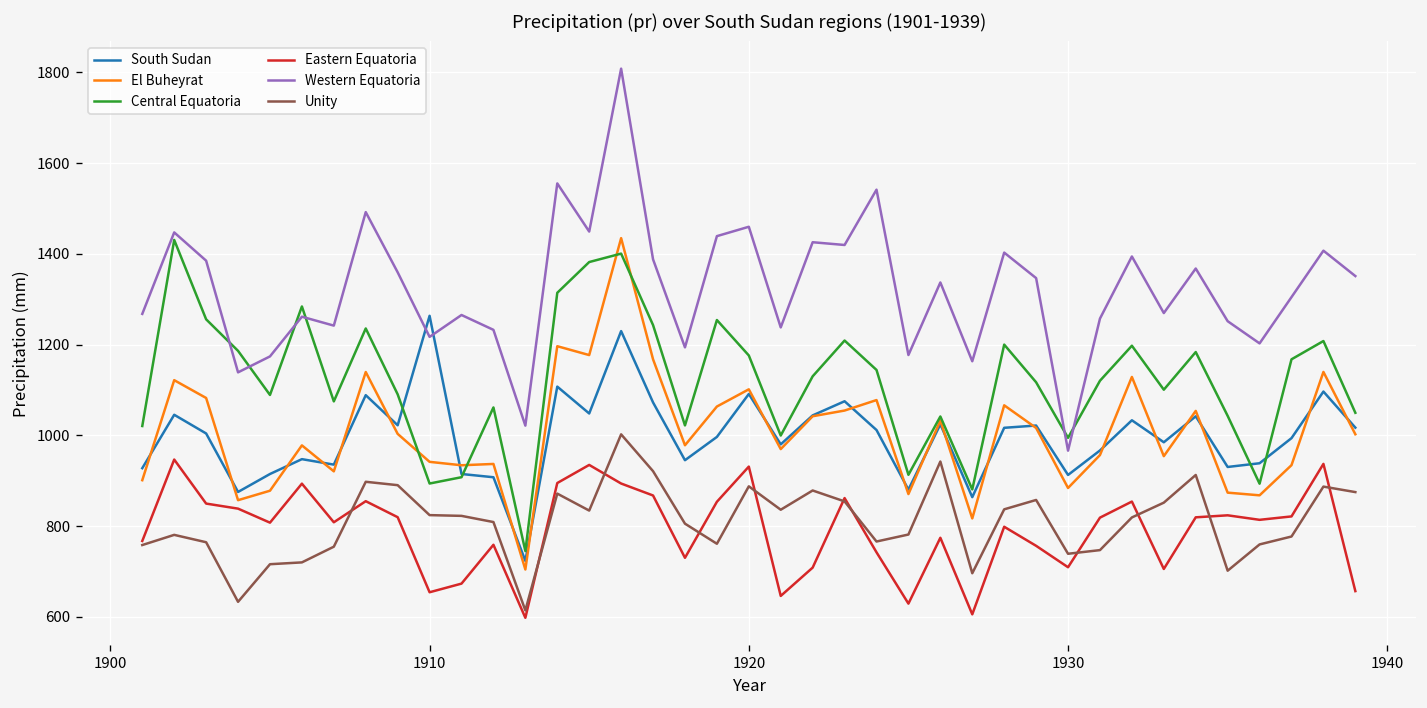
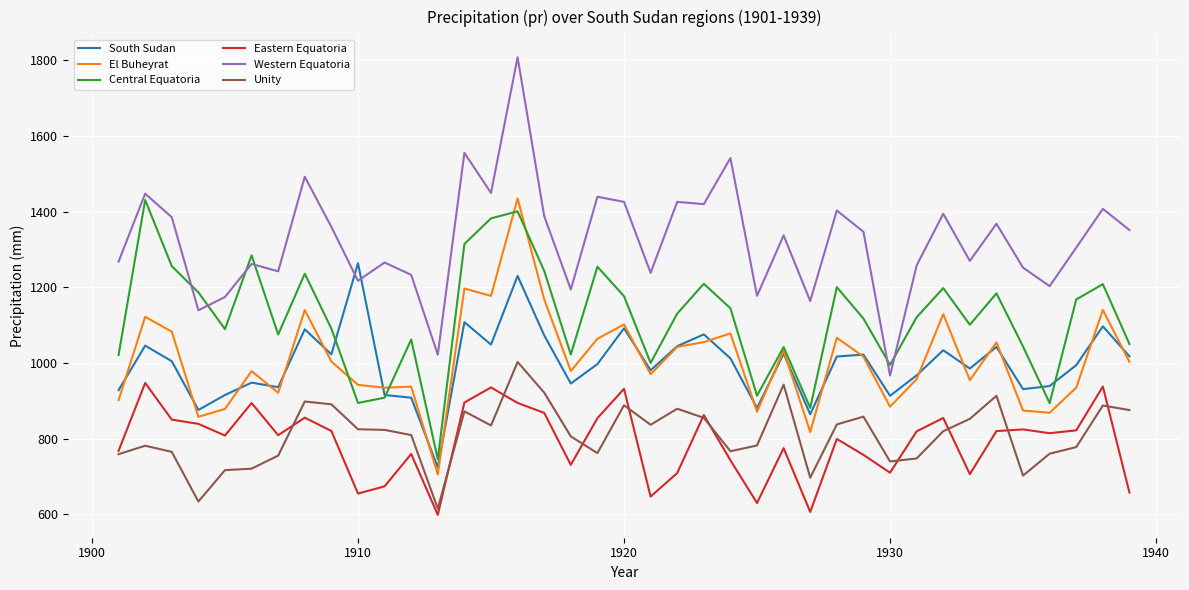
  {
    "South Sudan": {
      "1910": 1260,
      "1920": 1090,
      "1930": 910
    },
    "El Buheyrat": {
      "1910": 940,
      "1920": 1100,
      "1930": 880
    },
    "Central Equatoria": {
      "1910": 890,
      "1920": 1180,
      "1930": 990
    },
    "Eastern Equatoria": {
      "1910": 650,
      "1920": 930,
      "1930": 710
    },
    "Western Equatoria": {
      "1910": 1220,
-     "1920": 1460,
+     "1920": 1430,
      "1930": 970
    },
    "Unity": {
      "1910": 820,
      "1920": 890,
      "1930": 740
    }
  }
